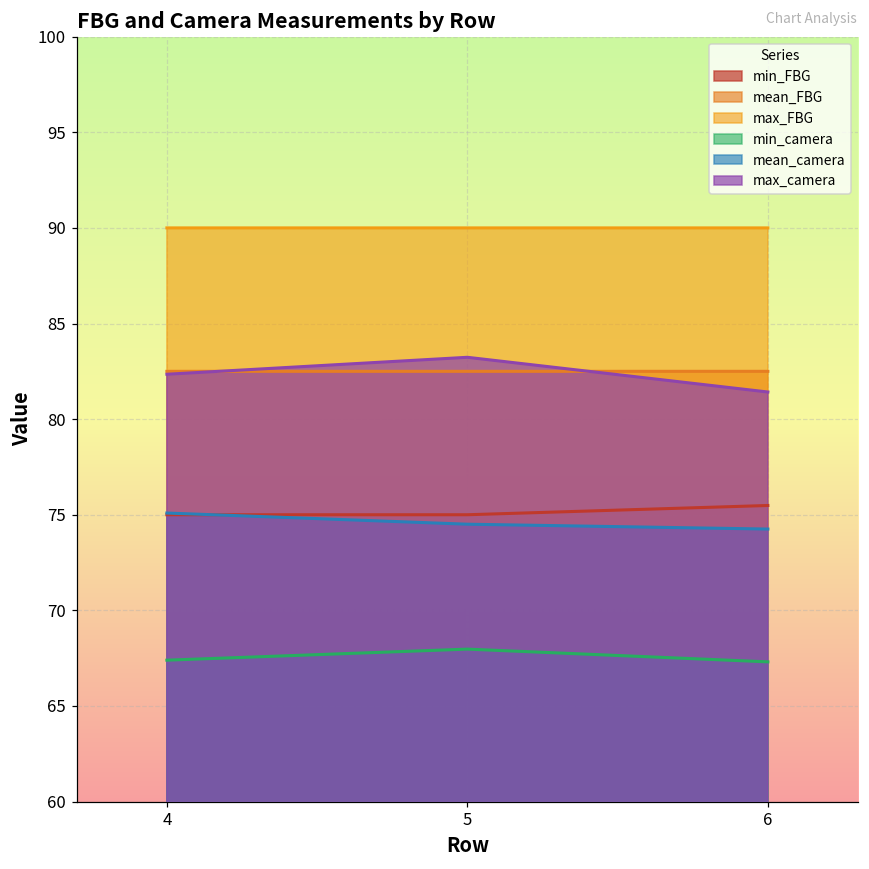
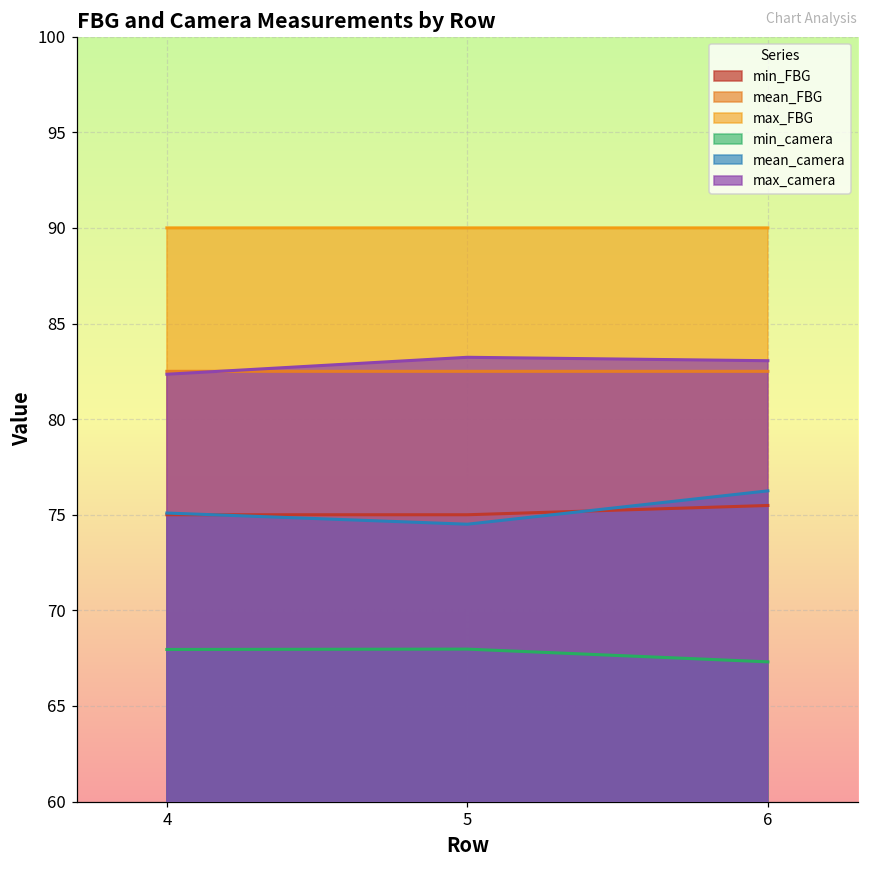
  {
    "min_FBG": {
      "5": 75.0,
      "6": 75.5
    },
    "min_camera": {
-     "4": 67.4,
+     "4": 68.0,
      "5": 68.0,
      "6": 67.3
    },
    "mean_camera": {
      "5": 74.5,
-     "6": 74.3
+     "6": 76.2
    },
    "max_camera": {
      "4": 82.3,
      "5": 83.2,
-     "6": 81.4
+     "6": 83.1
    }
  }
